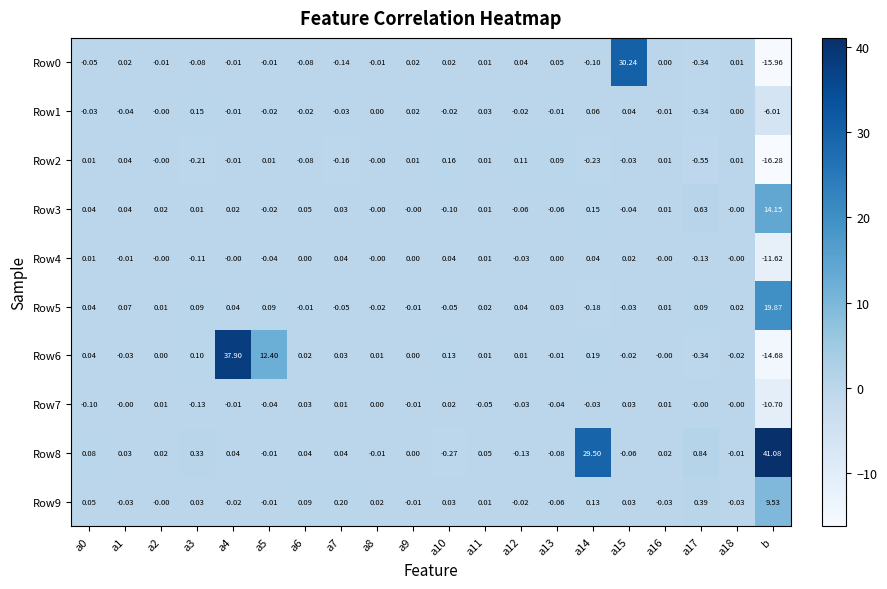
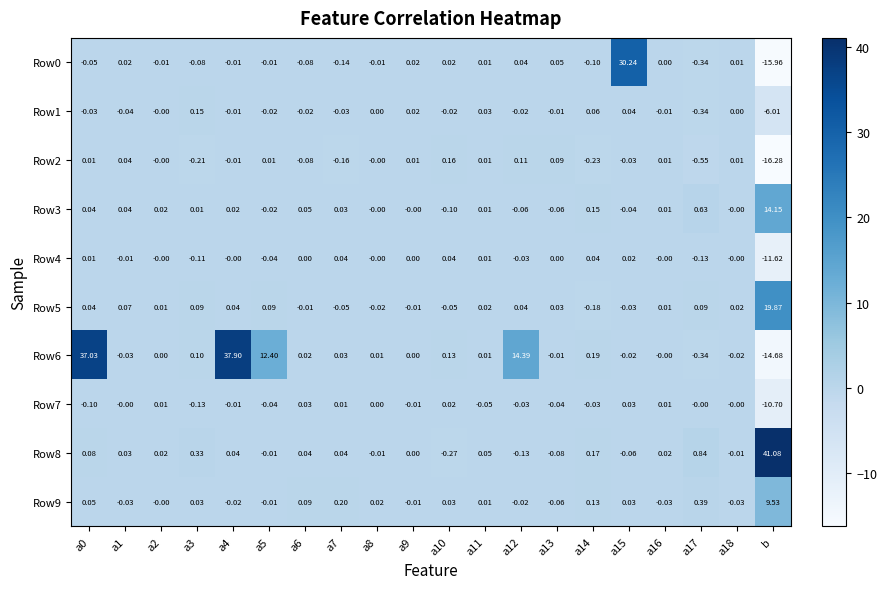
  {
    "Row0": {
      "a0": -0.05,
      "a1": 0.02,
      "a2": -0.01,
      "a3": -0.08,
      "a4": -0.01,
      "a5": -0.01,
      "a6": -0.08,
      "a7": -0.14,
      "a8": -0.01,
      "a9": 0.02,
      "a10": 0.02,
      "a11": 0.01,
      "a12": 0.04,
      "a13": 0.05,
      "a14": -0.10,
      "a15": 30.24,
      "a16": 0.00,
      "a17": -0.34,
      "a18": 0.01,
      "b": -15.96
    },
    "Row1": {
      "a0": -0.03,
      "a1": -0.04,
      "a2": -0.00,
      "a3": 0.15,
      "a4": -0.01,
      "a5": -0.02,
      "a6": -0.02,
      "a7": -0.03,
      "a8": 0.00,
      "a9": 0.02,
      "a10": -0.02,
      "a11": 0.03,
      "a12": -0.02,
      "a13": -0.01,
      "a14": 0.06,
      "a15": 0.04,
      "a16": -0.01,
      "a17": -0.34,
      "a18": 0.00,
      "b": -6.01
    },
    "Row2": {
      "a0": 0.01,
      "a1": 0.04,
      "a2": -0.00,
      "a3": -0.21,
      "a4": -0.01,
      "a5": 0.01,
      "a6": -0.08,
      "a7": -0.16,
      "a8": -0.00,
      "a9": 0.01,
      "a10": 0.16,
      "a11": 0.01,
      "a12": 0.11,
      "a13": 0.09,
      "a14": -0.23,
      "a15": -0.03,
      "a16": 0.01,
      "a17": -0.55,
      "a18": 0.01,
      "b": -16.28
    },
    "Row3": {
      "a0": 0.04,
      "a1": 0.04,
      "a2": 0.02,
      "a3": 0.01,
      "a4": 0.02,
      "a5": -0.02,
      "a6": 0.05,
      "a7": 0.03,
      "a8": -0.00,
      "a9": -0.00,
      "a10": -0.10,
      "a11": 0.01,
      "a12": -0.06,
      "a13": -0.06,
      "a14": 0.15,
      "a15": -0.04,
      "a16": 0.01,
      "a17": 0.63,
      "a18": -0.00,
      "b": 14.15
    },
    "Row4": {
      "a0": 0.01,
      "a1": -0.01,
      "a2": -0.00,
      "a3": -0.11,
      "a4": -0.00,
      "a5": -0.04,
      "a6": 0.00,
      "a7": 0.04,
      "a8": -0.00,
      "a9": 0.00,
      "a10": 0.04,
      "a11": 0.01,
      "a12": -0.03,
      "a13": 0.00,
      "a14": 0.04,
      "a15": 0.02,
      "a16": -0.00,
      "a17": -0.13,
      "a18": -0.00,
      "b": -11.62
    },
    "Row5": {
      "a0": 0.04,
      "a1": 0.07,
      "a2": 0.01,
      "a3": 0.09,
      "a4": 0.04,
      "a5": 0.09,
      "a6": -0.01,
      "a7": -0.05,
      "a8": -0.02,
      "a9": -0.01,
      "a10": -0.05,
      "a11": 0.02,
      "a12": 0.04,
      "a13": 0.03,
      "a14": -0.18,
      "a15": -0.03,
      "a16": 0.01,
      "a17": 0.09,
      "a18": 0.02,
      "b": 19.87
    },
    "Row6": {
-     "a0": 0.04,
+     "a0": 37.03,
      "a1": -0.03,
      "a2": 0.00,
      "a3": 0.10,
      "a4": 37.90,
      "a5": 12.40,
      "a6": 0.02,
      "a7": 0.03,
      "a8": 0.01,
      "a9": 0.00,
      "a10": 0.13,
      "a11": 0.01,
-     "a12": 0.01,
+     "a12": 14.39,
      "a13": -0.01,
      "a14": 0.19,
      "a15": -0.02,
      "a16": -0.00,
      "a17": -0.34,
      "a18": -0.02,
      "b": -14.68
    },
    "Row7": {
      "a0": -0.10,
      "a1": -0.00,
      "a2": 0.01,
      "a3": -0.13,
      "a4": -0.01,
      "a5": -0.04,
      "a6": 0.03,
      "a7": 0.01,
      "a8": 0.00,
      "a9": -0.01,
      "a10": 0.02,
      "a11": -0.05,
      "a12": -0.03,
      "a13": -0.04,
      "a14": -0.03,
      "a15": 0.03,
      "a16": 0.01,
      "a17": -0.00,
      "a18": -0.00,
      "b": -10.70
    },
    "Row8": {
      "a0": 0.08,
      "a1": 0.03,
      "a2": 0.02,
      "a3": 0.33,
      "a4": 0.04,
      "a5": -0.01,
      "a6": 0.04,
      "a7": 0.04,
      "a8": -0.01,
      "a9": 0.00,
      "a10": -0.27,
      "a11": 0.05,
      "a12": -0.13,
      "a13": -0.08,
-     "a14": 29.50,
+     "a14": 0.17,
      "a15": -0.06,
      "a16": 0.02,
      "a17": 0.84,
      "a18": -0.01,
      "b": 41.08
    },
    "Row9": {
      "a0": 0.05,
      "a1": -0.03,
      "a2": -0.00,
      "a3": 0.03,
      "a4": -0.02,
      "a5": -0.01,
      "a6": 0.09,
      "a7": 0.20,
      "a8": 0.02,
      "a9": -0.01,
      "a10": 0.03,
      "a11": 0.01,
      "a12": -0.02,
      "a13": -0.06,
      "a14": 0.13,
      "a15": 0.03,
      "a16": -0.03,
      "a17": 0.39,
      "a18": -0.03,
      "b": 9.53
    }
  }
